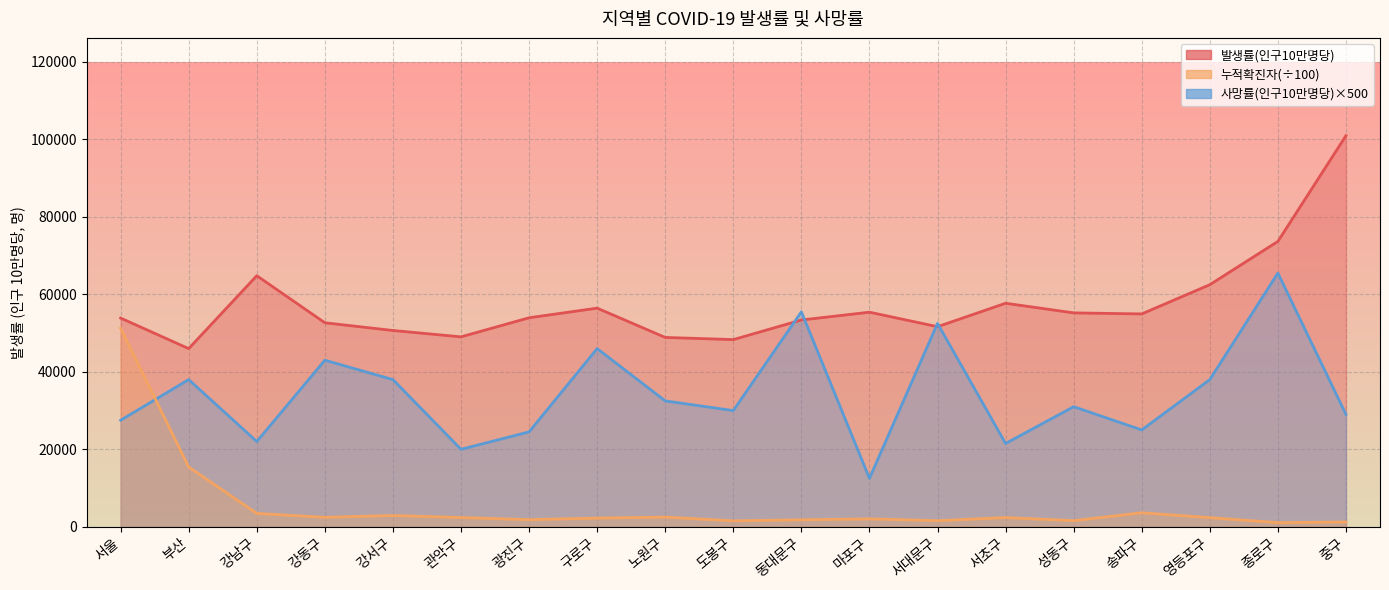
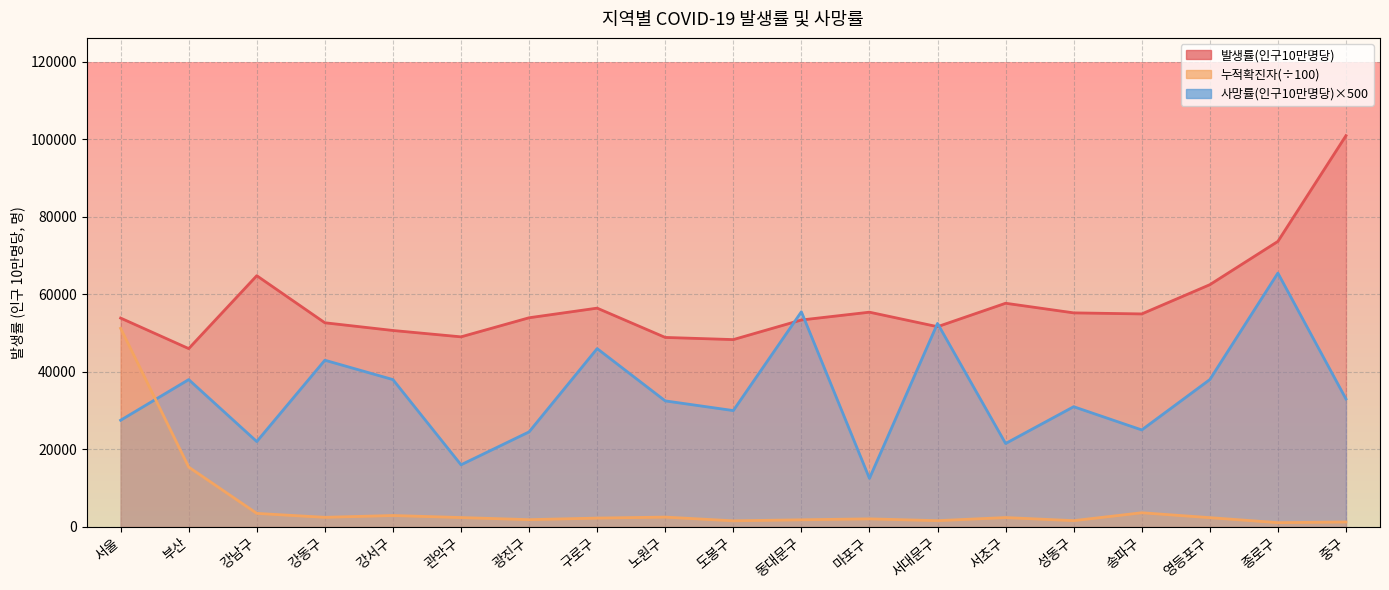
  {
    "사망률(인구10만명당)×500": {
      "서울": 28000,
      "부산": 38000,
      "강남구": 22000,
      "강동구": 43000,
      "강서구": 38000,
-     "관악구": 20000,
+     "관악구": 16000,
      "광진구": 25000,
      "구로구": 46000,
      "노원구": 33000,
      "도봉구": 30000,
      "동대문구": 56000,
      "마포구": 13000,
      "서대문구": 53000,
      "서초구": 22000,
      "성동구": 31000,
      "송파구": 25000,
      "영등포구": 38000,
      "종로구": 66000,
-     "중구": 29000
+     "중구": 33000
    }
  }
